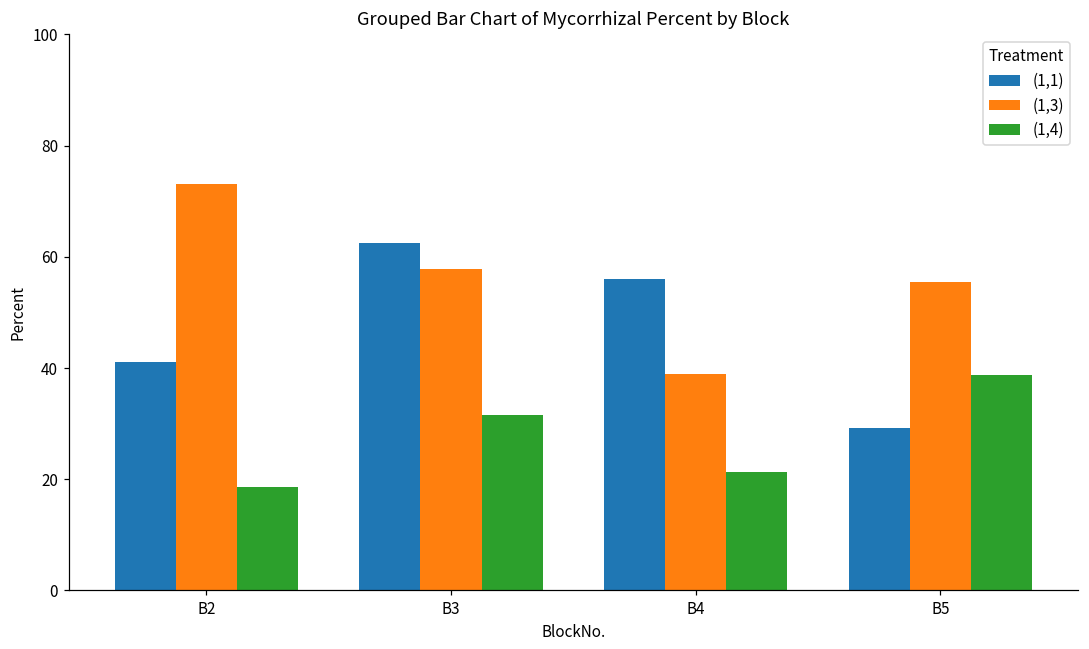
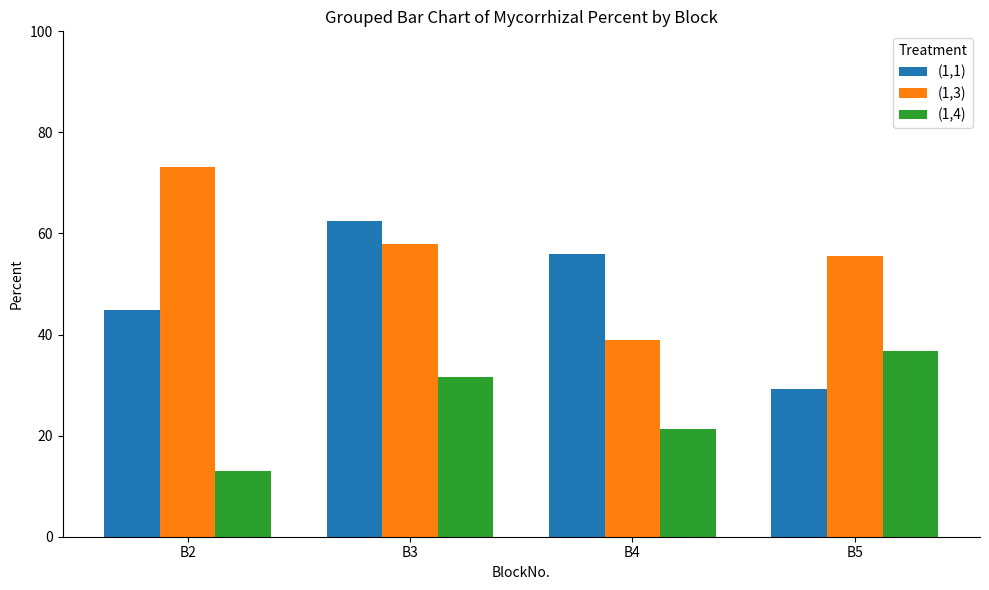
  {
    "(1,1)": {
-     "B2": 41,
+     "B2": 45,
      "B3": 63,
      "B4": 56,
      "B5": 29
    },
    "(1,3)": {
      "B2": 73,
      "B3": 58,
      "B4": 39,
      "B5": 56
    },
    "(1,4)": {
-     "B2": 19,
+     "B2": 13,
      "B3": 32,
      "B4": 21,
-     "B5": 39
+     "B5": 37
    }
  }
